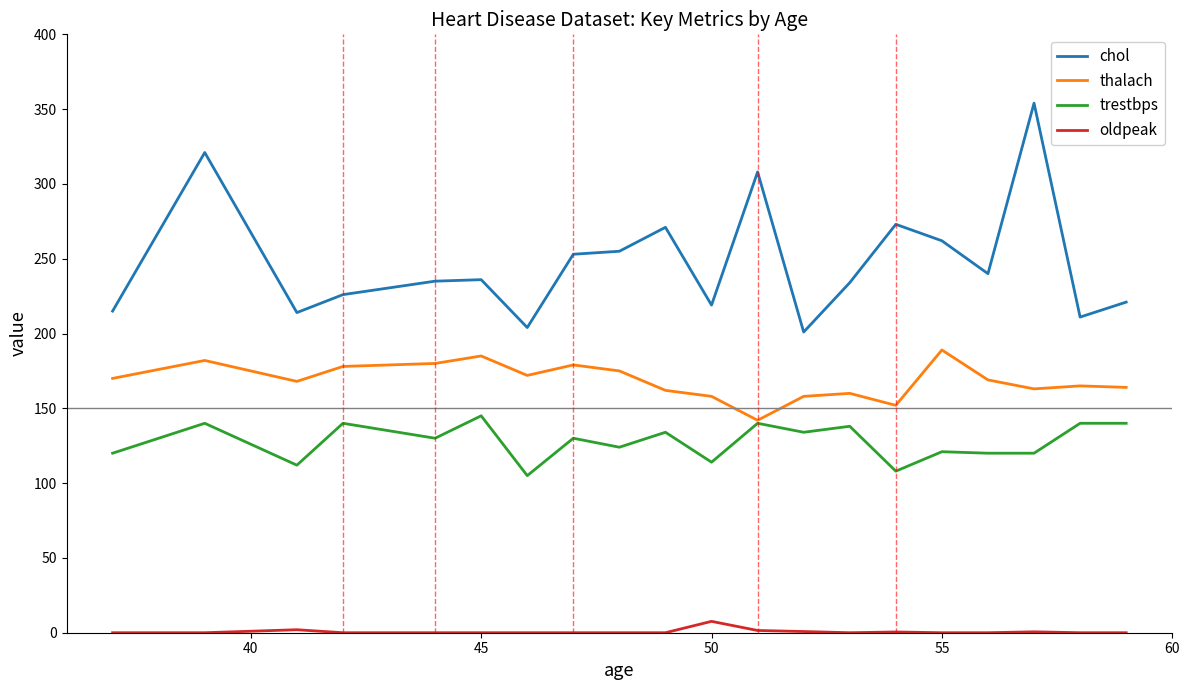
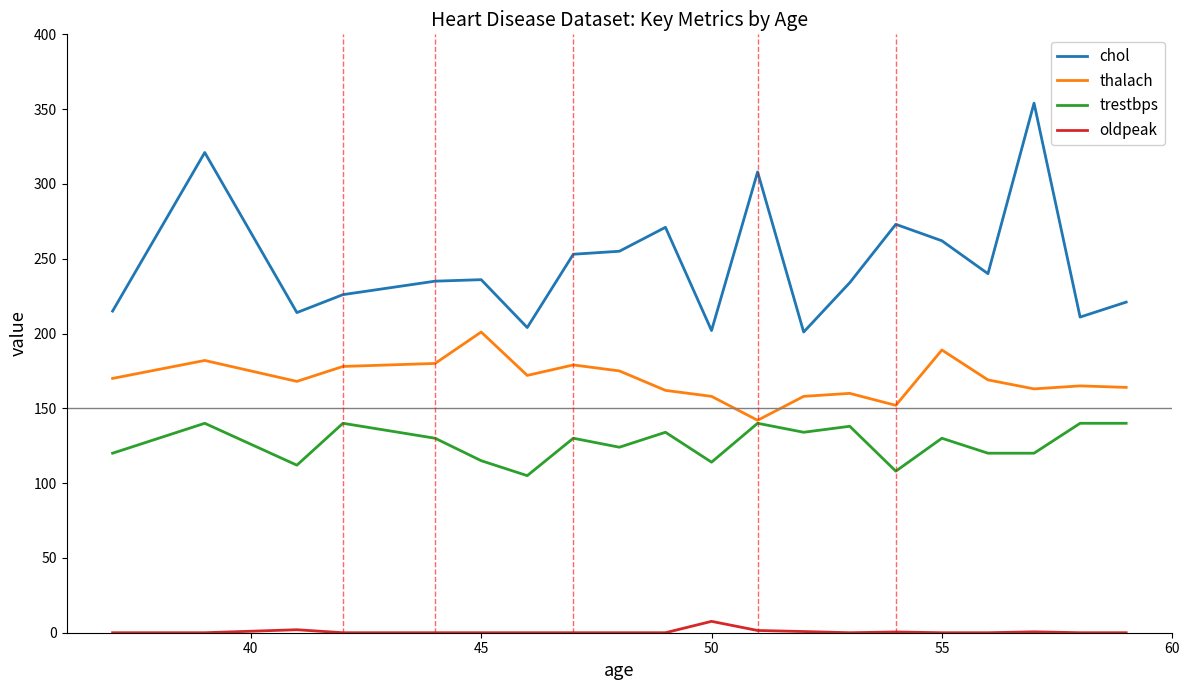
  {
    "chol": {
      "45": 236,
-     "50": 219,
+     "50": 202,
      "55": 262
    },
    "thalach": {
-     "45": 185,
+     "45": 201,
      "50": 158,
      "55": 189
    },
    "trestbps": {
-     "45": 145,
+     "45": 115,
      "50": 114,
-     "55": 121
+     "55": 130
    },
    "oldpeak": {
      "45": 0,
      "50": 8,
      "55": 0
    }
  }
